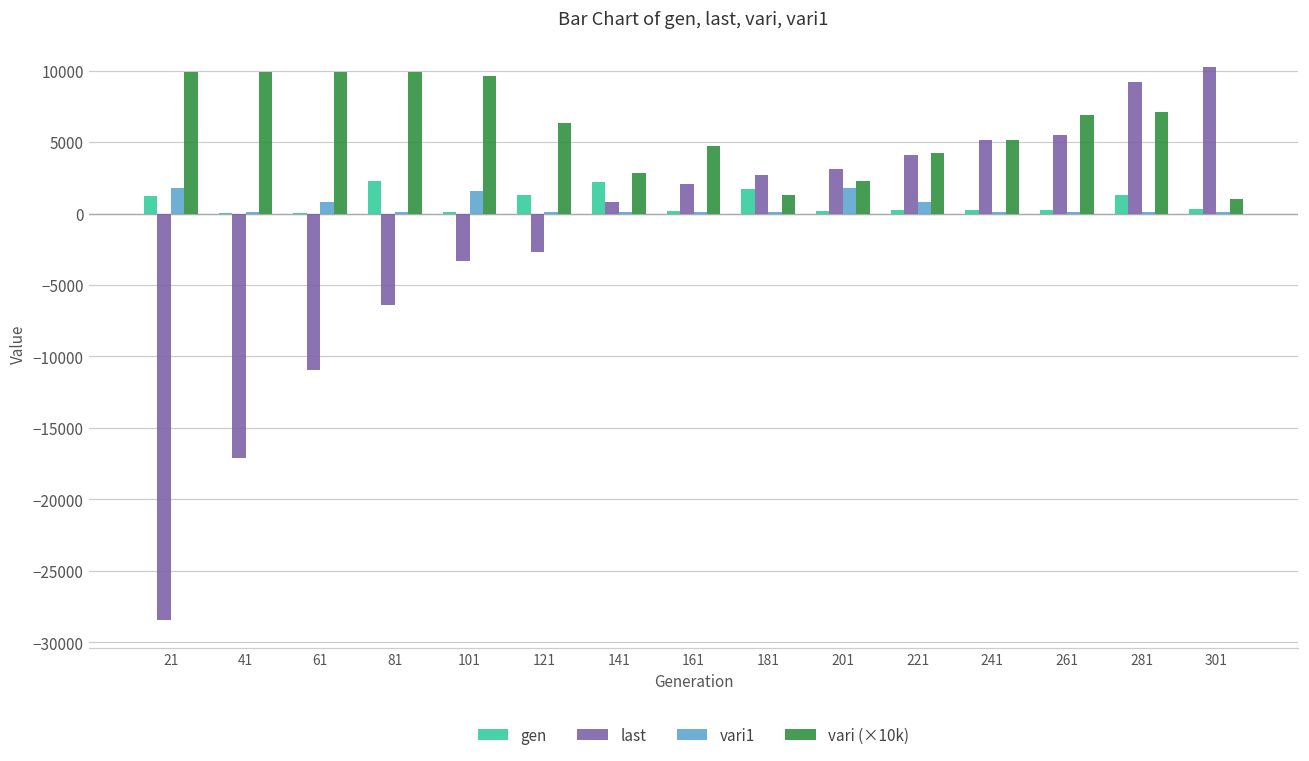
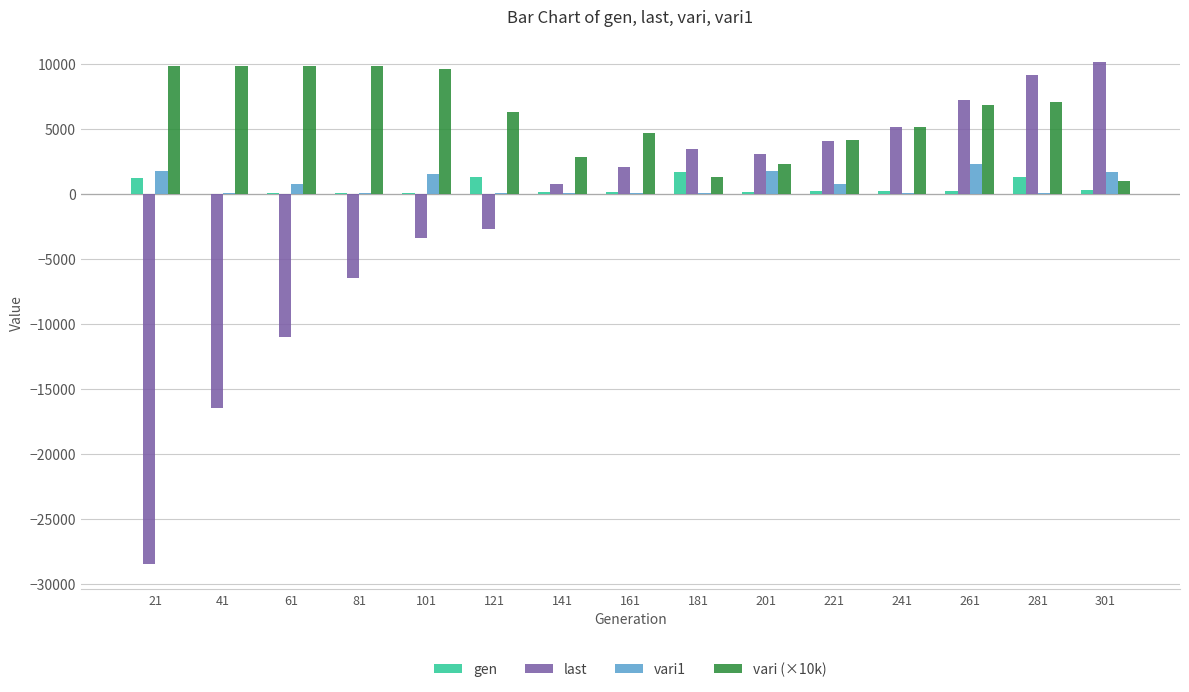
  {
    "gen": {
      "21": 1200,
-     "81": 2300,
+     "81": 100,
      "121": 1300,
-     "141": 2200,
+     "141": 100,
      "181": 1700,
      "201": 200,
      "221": 200,
      "241": 200,
      "261": 300,
      "281": 1300,
      "301": 300
    },
    "last": {
      "21": -28500,
-     "41": -17100,
+     "41": -16400,
      "61": -11000,
      "81": -6400,
      "101": -3400,
      "121": -2700,
      "141": 800,
      "161": 2100,
-     "181": 2700,
+     "181": 3500,
      "201": 3100,
      "221": 4100,
      "241": 5200,
-     "261": 5500,
+     "261": 7300,
      "281": 9200,
      "301": 10200
    },
    "vari1": {
      "21": 1800,
      "61": 800,
      "101": 1600,
      "201": 1800,
      "221": 800,
-     "261": 100,
-     "301": 100
+     "261": 2300,
+     "301": 1700
    },
    "vari (×10k)": {
      "21": 9900,
      "41": 9900,
      "61": 9900,
      "81": 9900,
      "101": 9700,
      "121": 6300,
      "141": 2900,
      "161": 4800,
      "181": 1300,
      "201": 2300,
      "221": 4200,
      "241": 5200,
      "261": 6900,
      "281": 7100,
      "301": 1100
    }
  }
